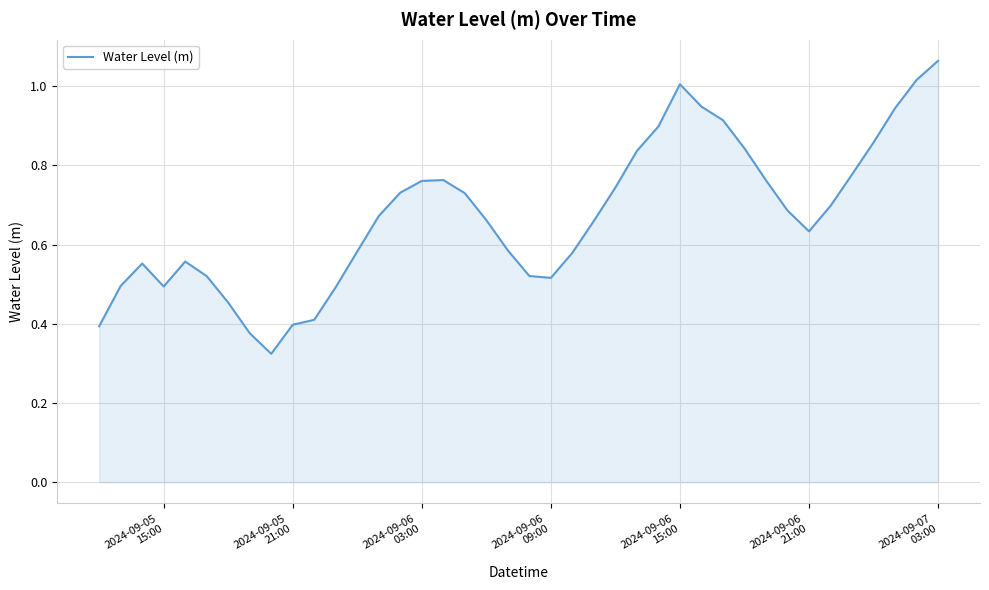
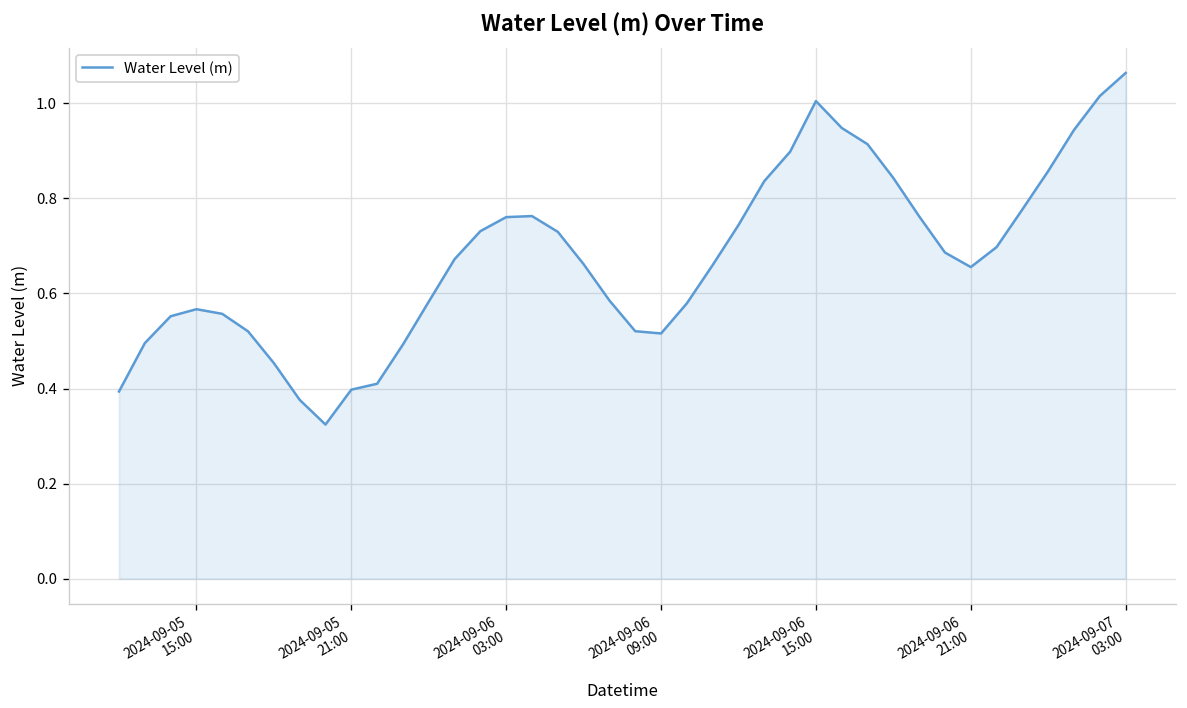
  {
-   "2024-09-05 15:00": 0.49,
+   "2024-09-05 15:00": 0.57,
    "2024-09-05 21:00": 0.40,
    "2024-09-06 03:00": 0.76,
    "2024-09-06 09:00": 0.52,
    "2024-09-06 15:00": 1.00,
-   "2024-09-06 21:00": 0.63,
+   "2024-09-06 21:00": 0.66,
    "2024-09-07 03:00": 1.06
  }
